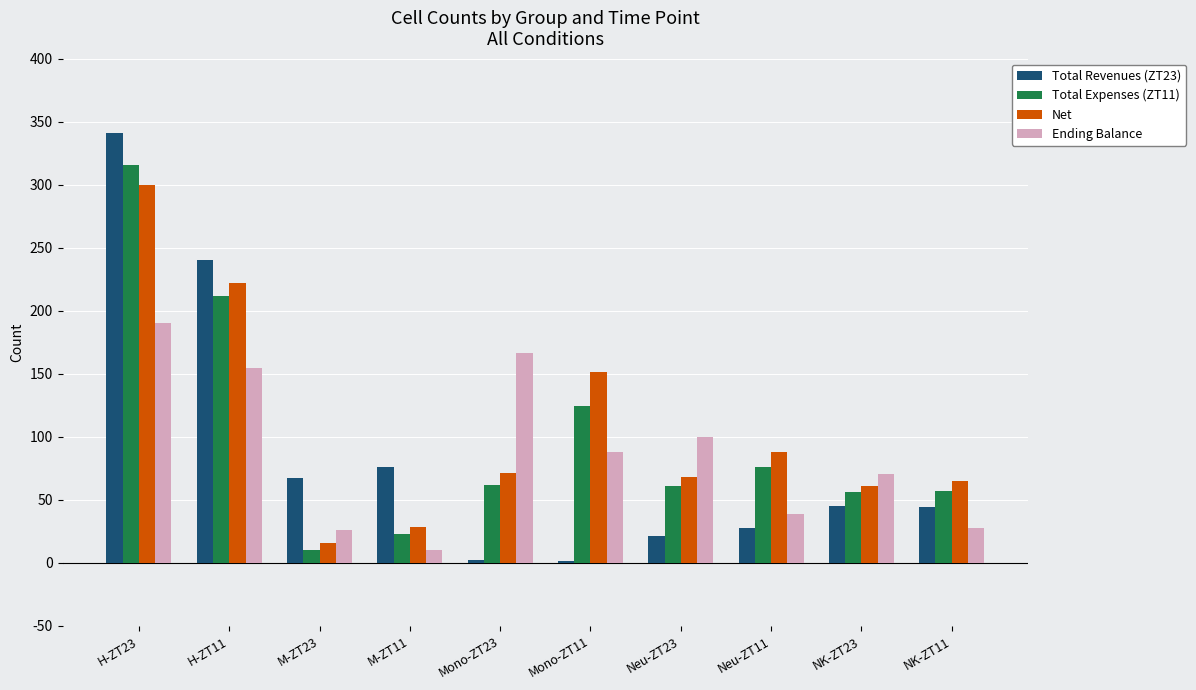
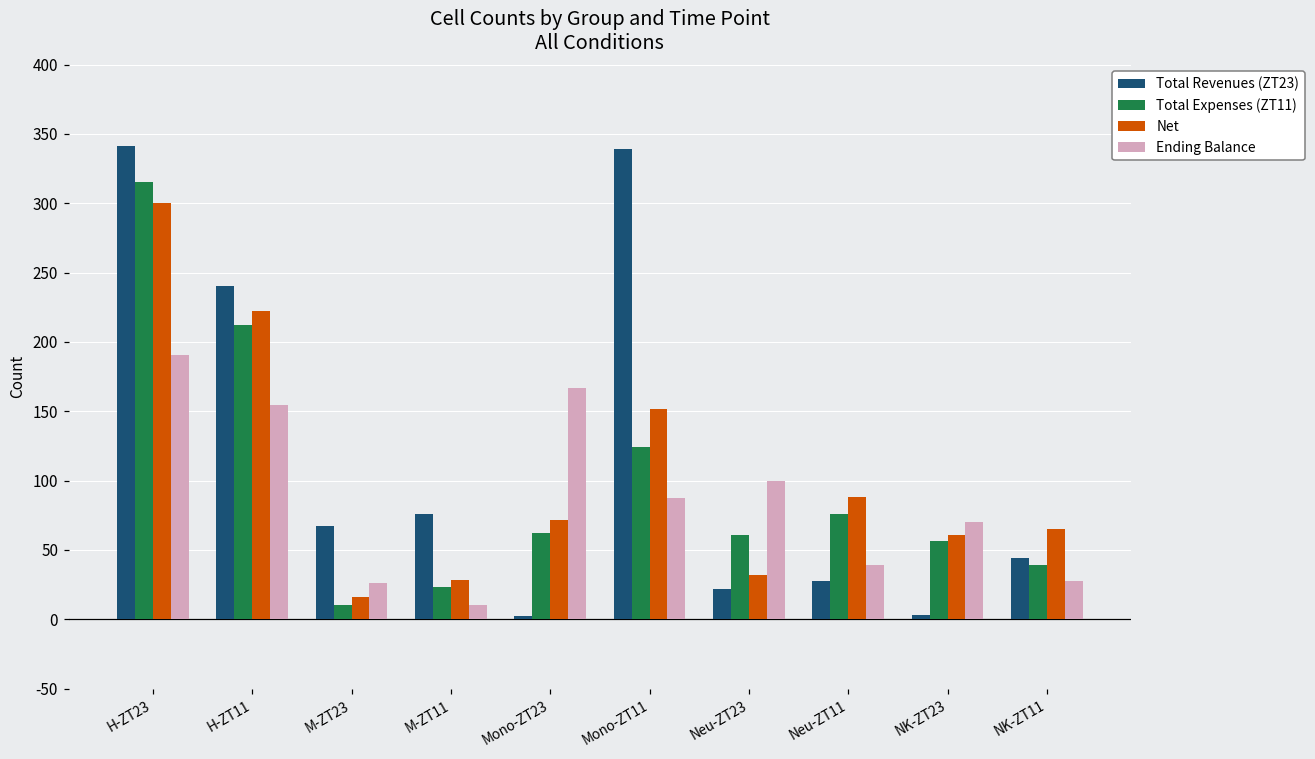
  {
    "Total Revenues (ZT23)": {
      "H-ZT23": 341,
      "H-ZT11": 240,
      "M-ZT23": 67,
      "M-ZT11": 76,
      "Mono-ZT23": 2,
-     "Mono-ZT11": 2,
+     "Mono-ZT11": 339,
      "Neu-ZT23": 22,
      "Neu-ZT11": 28,
-     "NK-ZT23": 45,
+     "NK-ZT23": 3,
      "NK-ZT11": 44
    },
    "Total Expenses (ZT11)": {
      "H-ZT23": 316,
      "H-ZT11": 212,
      "M-ZT23": 10,
      "M-ZT11": 23,
      "Mono-ZT23": 62,
      "Mono-ZT11": 125,
      "Neu-ZT23": 61,
      "Neu-ZT11": 76,
      "NK-ZT23": 56,
-     "NK-ZT11": 57
+     "NK-ZT11": 39
    },
    "Net": {
      "H-ZT23": 300,
      "H-ZT11": 222,
      "M-ZT23": 16,
      "M-ZT11": 29,
      "Mono-ZT23": 72,
      "Mono-ZT11": 152,
-     "Neu-ZT23": 68,
+     "Neu-ZT23": 32,
      "Neu-ZT11": 88,
      "NK-ZT23": 61,
      "NK-ZT11": 65
    },
    "Ending Balance": {
      "H-ZT23": 190,
      "H-ZT11": 155,
      "M-ZT23": 26,
      "M-ZT11": 10,
      "Mono-ZT23": 167,
      "Mono-ZT11": 88,
      "Neu-ZT23": 100,
      "Neu-ZT11": 39,
      "NK-ZT23": 70,
      "NK-ZT11": 28
    }
  }
